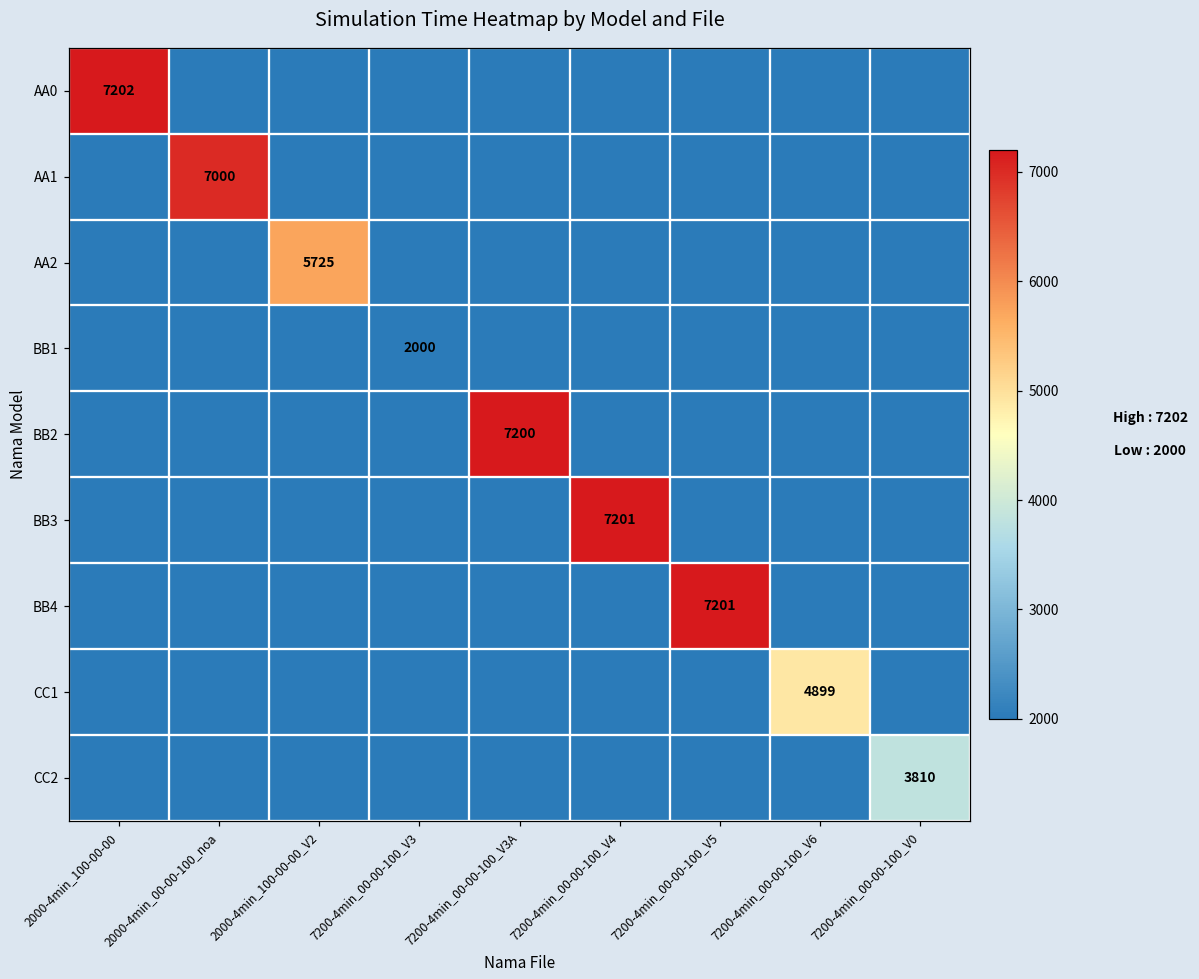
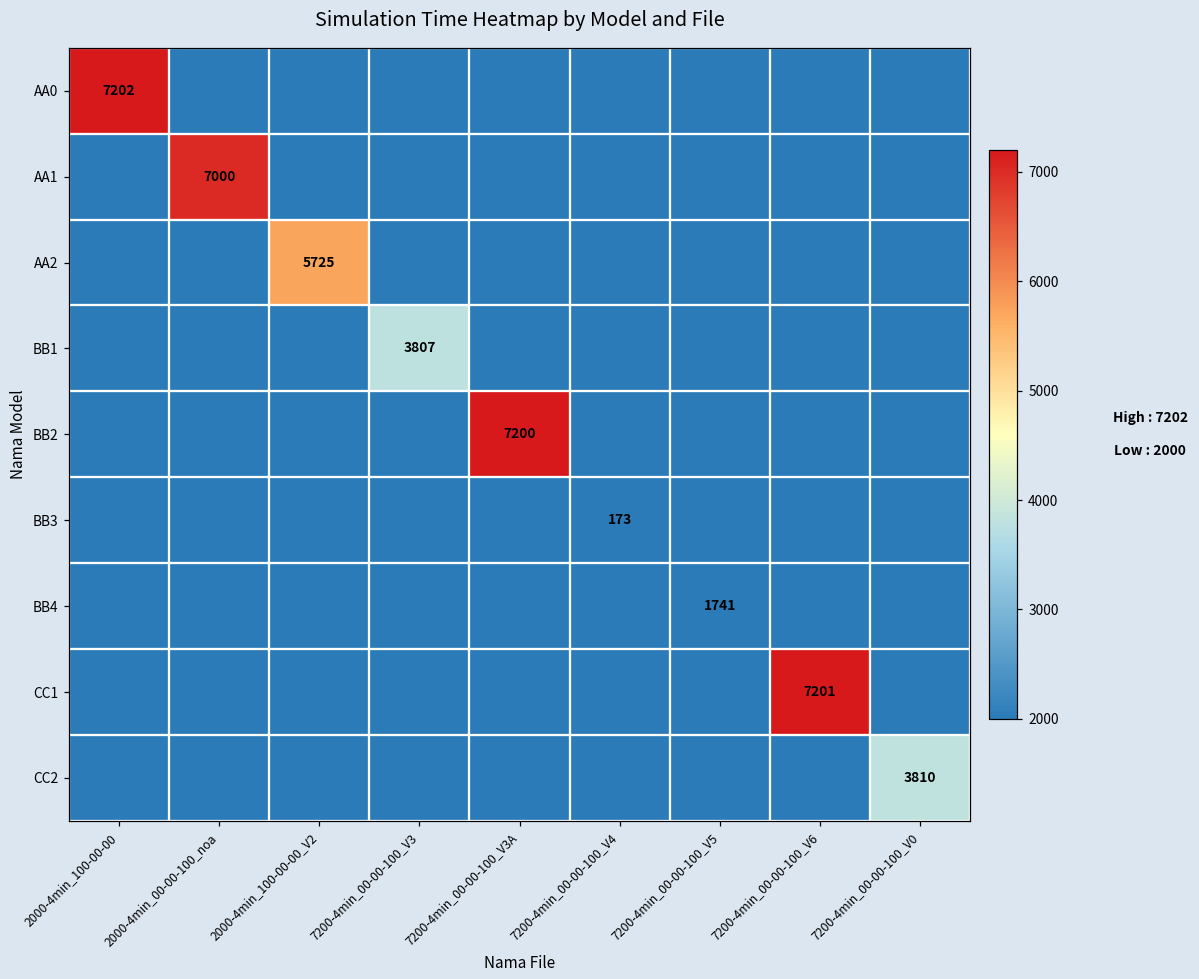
  {
    "AA0": {
      "2000-4min_100-00-00": 7202
    },
    "AA1": {
      "2000-4min_00-00-100_noa": 7000
    },
    "AA2": {
      "2000-4min_100-00-00_V2": 5725
    },
    "BB1": {
-     "7200-4min_00-00-100_V3": 2000
+     "7200-4min_00-00-100_V3": 3807
    },
    "BB2": {
      "7200-4min_00-00-100_V3A": 7200
    },
    "BB3": {
-     "7200-4min_00-00-100_V4": 7201
+     "7200-4min_00-00-100_V4": 173
    },
    "BB4": {
-     "7200-4min_00-00-100_V5": 7201
+     "7200-4min_00-00-100_V5": 1741
    },
    "CC1": {
-     "7200-4min_00-00-100_V6": 4899
+     "7200-4min_00-00-100_V6": 7201
    },
    "CC2": {
      "7200-4min_00-00-100_V0": 3810
    }
  }
